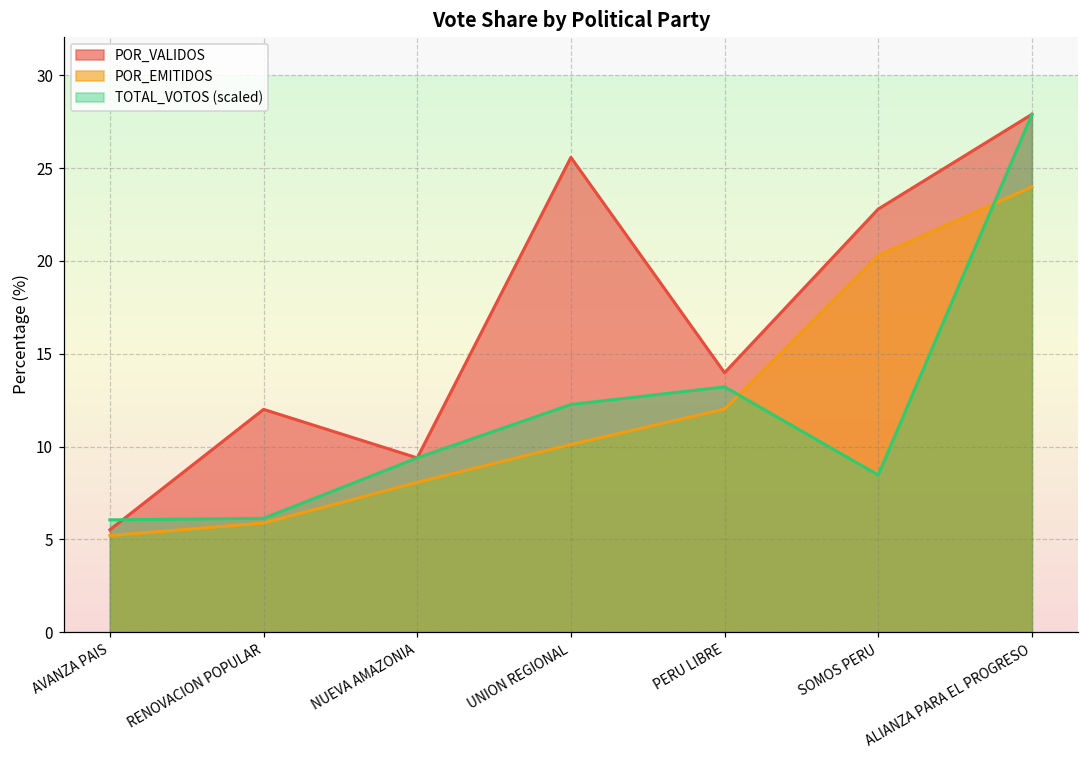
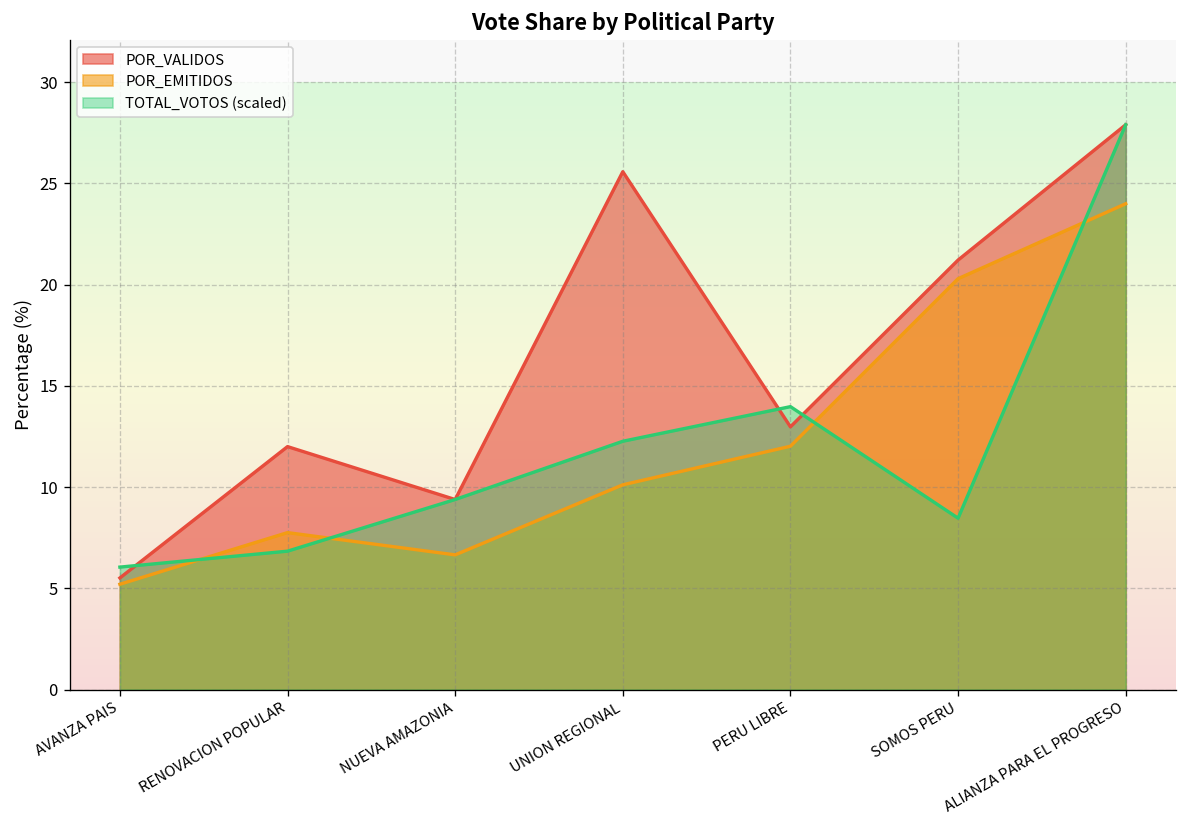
  {
    "POR_VALIDOS": {
      "AVANZA PAIS": 5.5,
      "RENOVACION POPULAR": 12.0,
      "UNION REGIONAL": 25.6,
-     "PERU LIBRE": 14.0,
-     "SOMOS PERU": 22.8
+     "PERU LIBRE": 13.0,
+     "SOMOS PERU": 21.2
    },
    "POR_EMITIDOS": {
      "AVANZA PAIS": 5.2,
-     "RENOVACION POPULAR": 5.9,
-     "NUEVA AMAZONIA": 8.1,
+     "RENOVACION POPULAR": 7.8,
+     "NUEVA AMAZONIA": 6.7,
      "UNION REGIONAL": 10.1,
      "PERU LIBRE": 12.0,
      "SOMOS PERU": 20.3,
      "ALIANZA PARA EL PROGRESO": 24.0
    },
    "TOTAL_VOTOS (scaled)": {
      "AVANZA PAIS": 6.1,
-     "RENOVACION POPULAR": 6.1,
+     "RENOVACION POPULAR": 6.8,
      "UNION REGIONAL": 12.3,
-     "PERU LIBRE": 13.2,
+     "PERU LIBRE": 14.0,
      "SOMOS PERU": 8.5
    }
  }
